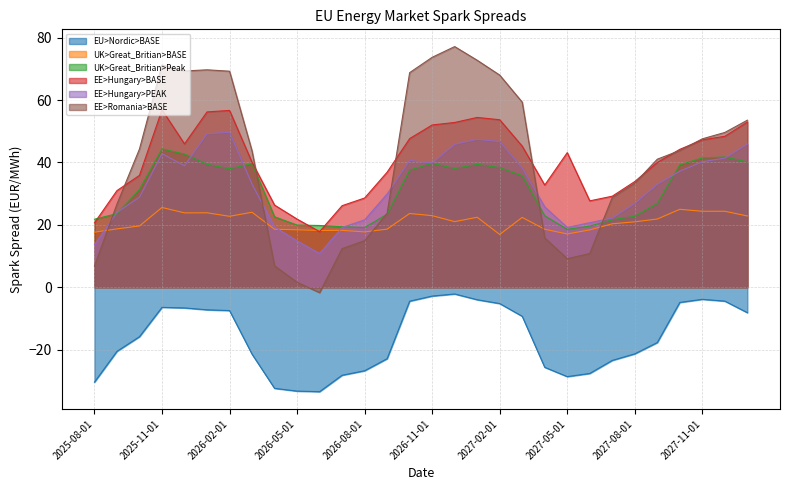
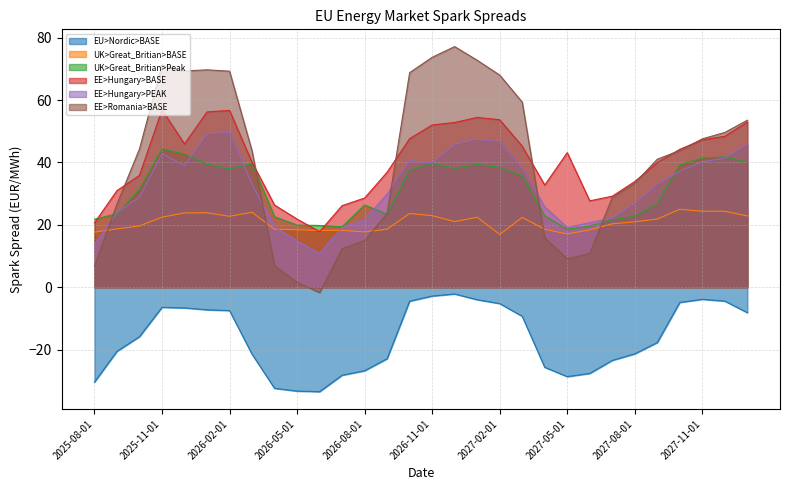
  {
    "UK>Great_Britian>BASE": {
      "2025-08-01": 18,
-     "2025-11-01": 26,
+     "2025-11-01": 22,
      "2026-02-01": 23,
      "2026-05-01": 18,
      "2026-08-01": 18,
      "2026-11-01": 23,
      "2027-02-01": 17,
      "2027-05-01": 17,
      "2027-08-01": 21,
      "2027-11-01": 24
    },
    "UK>Great_Britian>Peak": {
      "2025-08-01": 22,
      "2025-11-01": 44,
      "2026-02-01": 38,
      "2026-05-01": 20,
-     "2026-08-01": 19,
+     "2026-08-01": 26,
      "2027-02-01": 38,
      "2027-08-01": 23,
      "2027-11-01": 41
    },
    "EE>Hungary>BASE": {
      "2025-08-01": 21,
      "2026-02-01": 57,
      "2026-05-01": 22,
      "2026-08-01": 29,
      "2026-11-01": 52,
      "2027-02-01": 54,
      "2027-05-01": 43
    },
    "EE>Hungary>PEAK": {
      "2025-08-01": 14,
      "2025-11-01": 43,
      "2026-02-01": 50,
      "2026-05-01": 15,
      "2026-08-01": 22,
      "2027-02-01": 47,
      "2027-08-01": 27,
      "2027-11-01": 40
    }
  }
